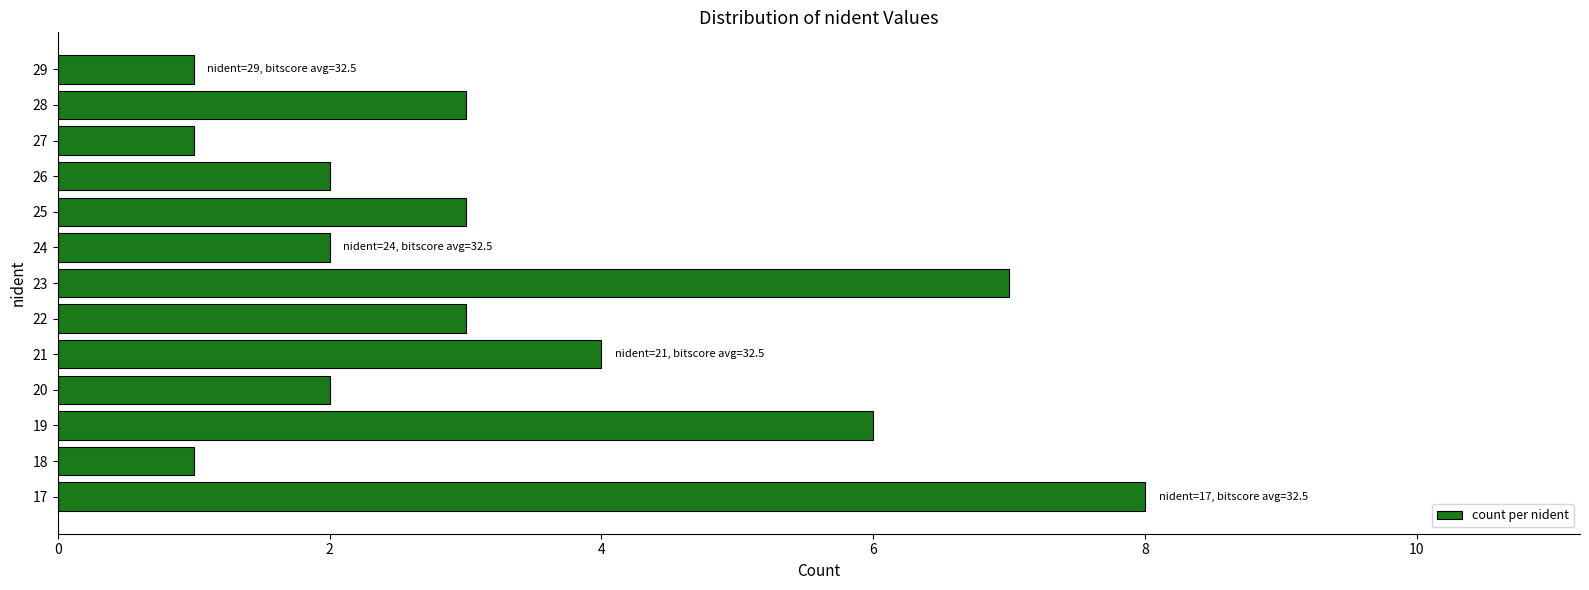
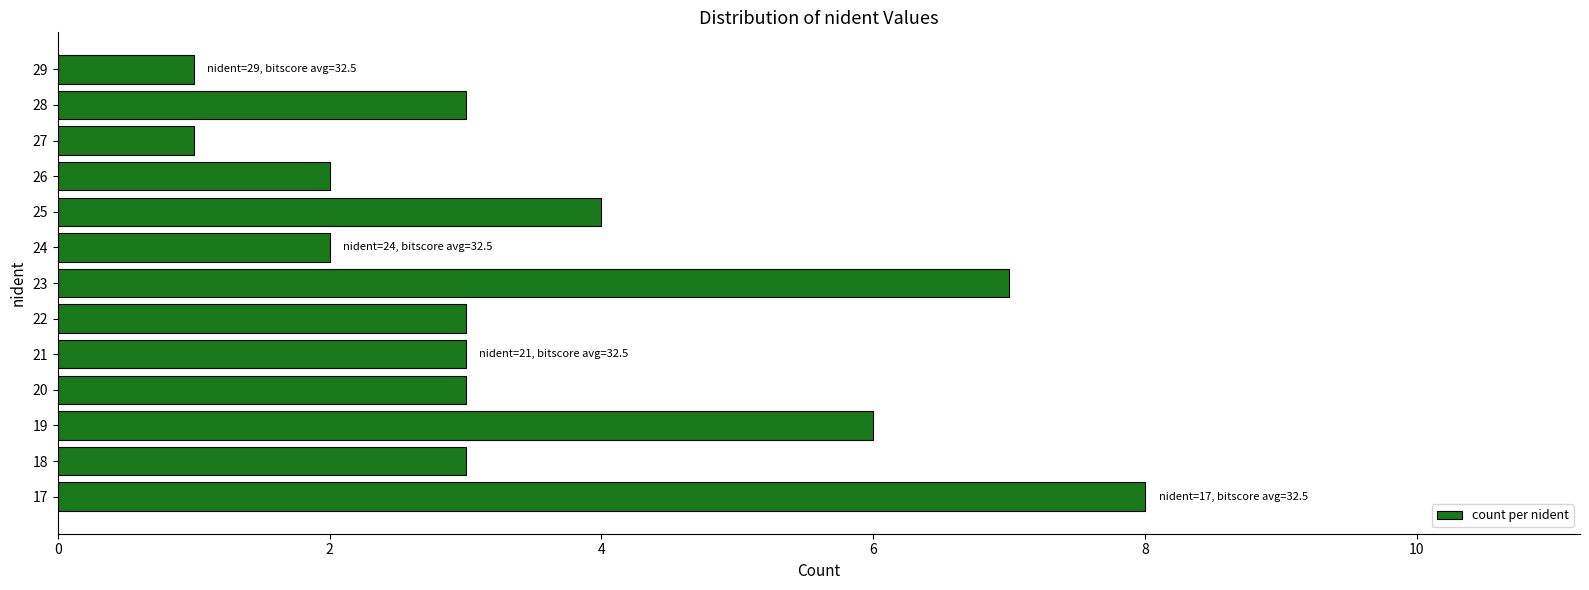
  {
    "28": 3,
    "27": 1,
    "26": 2,
-   "25": 3,
+   "25": 4,
    "23": 7,
    "22": 3,
-   "21": 4,
-   "20": 2,
+   "21": 3,
+   "20": 3,
    "19": 6,
-   "18": 1
+   "18": 3
  }
